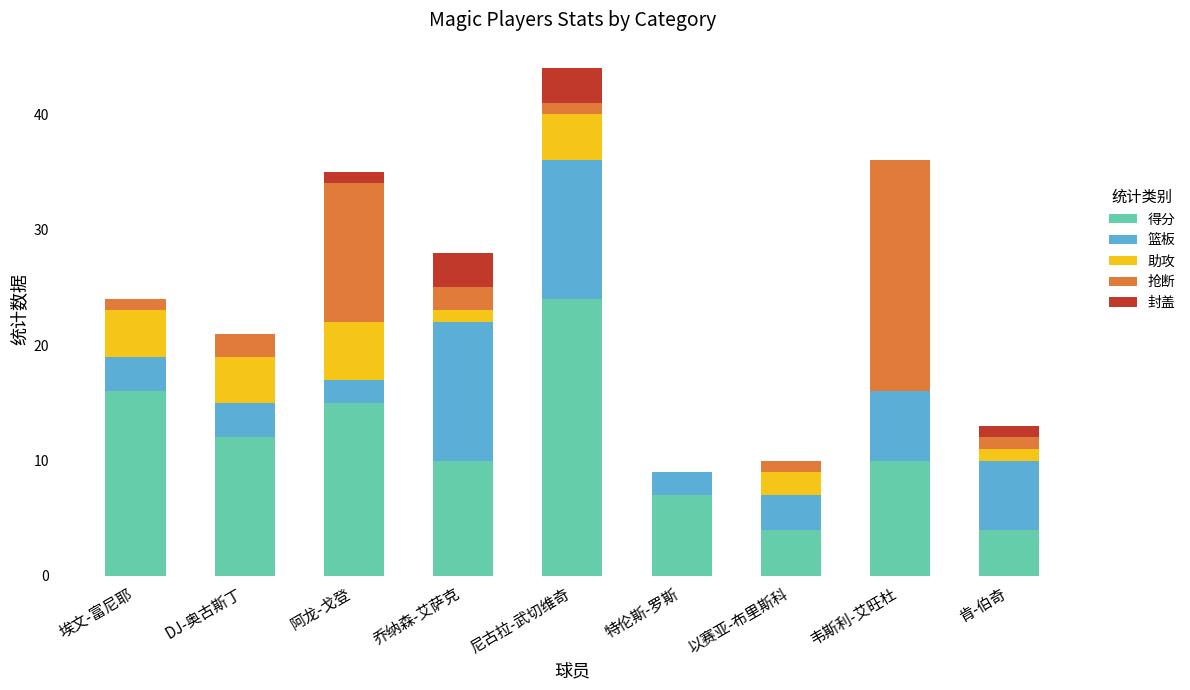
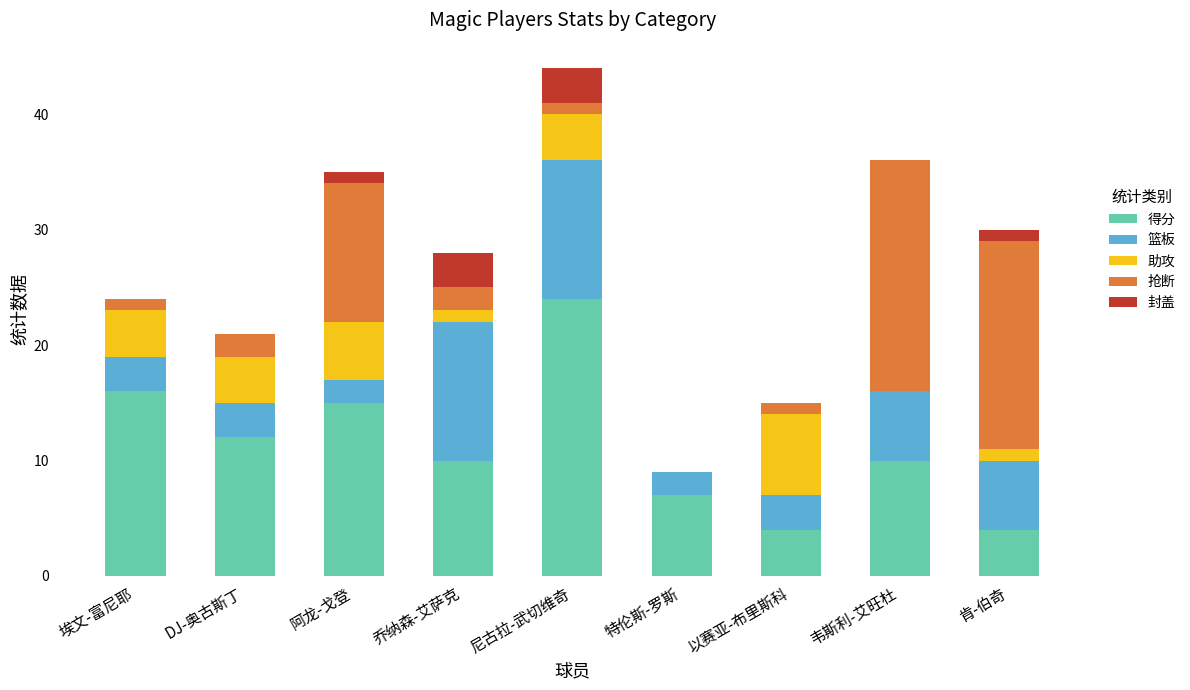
  {
    "助攻": {
      "埃文-富尼耶": 4,
      "DJ-奥古斯丁": 4,
      "阿龙-戈登": 5,
      "乔纳森-艾萨克": 1,
      "尼古拉-武切维奇": 4,
      "特伦斯-罗斯": 0,
-     "以赛亚-布里斯科": 2,
+     "以赛亚-布里斯科": 7,
      "韦斯利-艾旺杜": 0,
      "肯-伯奇": 1
    },
    "抢断": {
      "埃文-富尼耶": 1,
      "DJ-奥古斯丁": 2,
      "阿龙-戈登": 12,
      "乔纳森-艾萨克": 2,
      "尼古拉-武切维奇": 1,
      "特伦斯-罗斯": 0,
      "以赛亚-布里斯科": 1,
      "韦斯利-艾旺杜": 20,
-     "肯-伯奇": 1
+     "肯-伯奇": 18
    },
    "封盖": {
      "埃文-富尼耶": 0,
      "DJ-奥古斯丁": 0,
      "阿龙-戈登": 1,
      "乔纳森-艾萨克": 3,
      "尼古拉-武切维奇": 3,
      "特伦斯-罗斯": 0,
      "以赛亚-布里斯科": 0,
      "韦斯利-艾旺杜": 0,
      "肯-伯奇": 1
    }
  }
